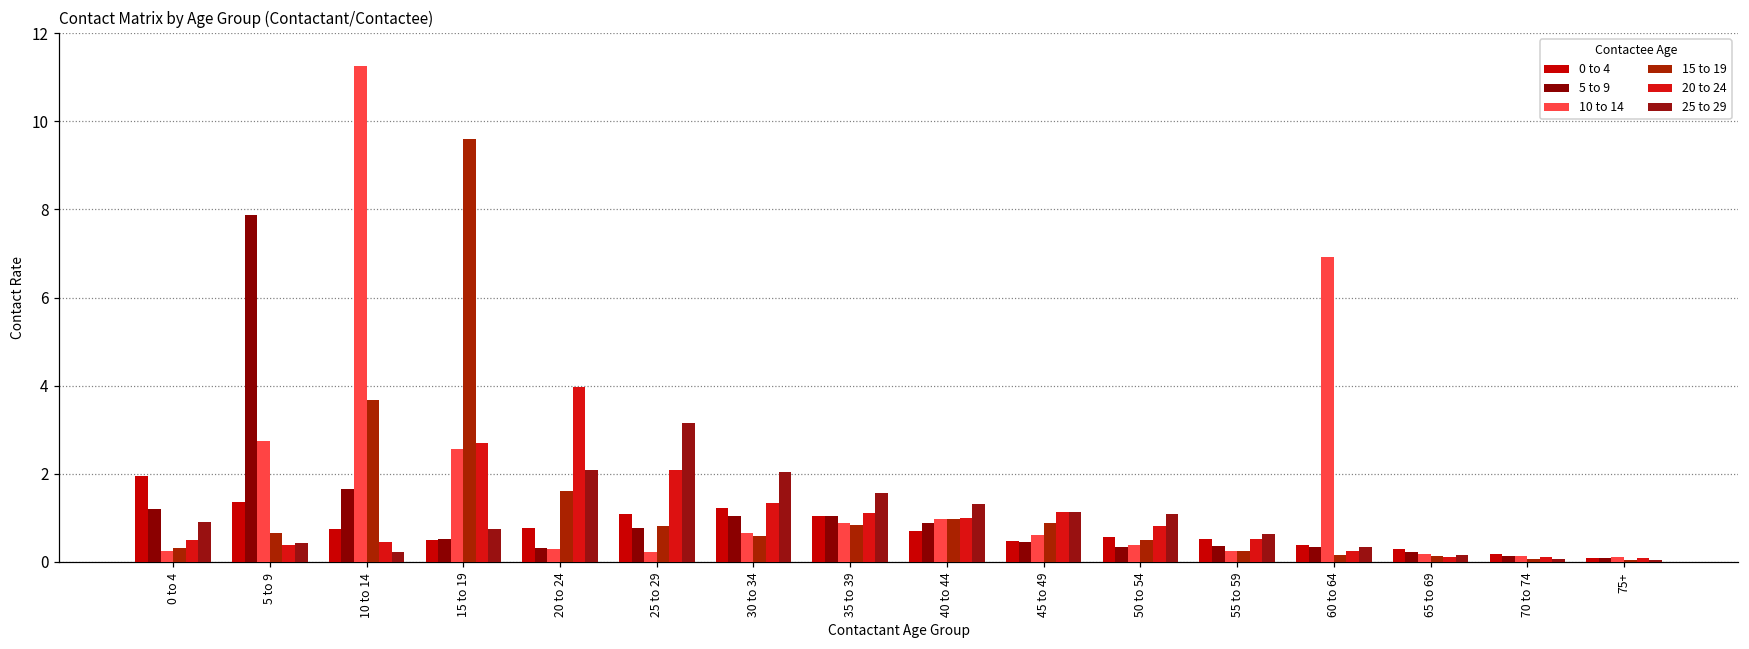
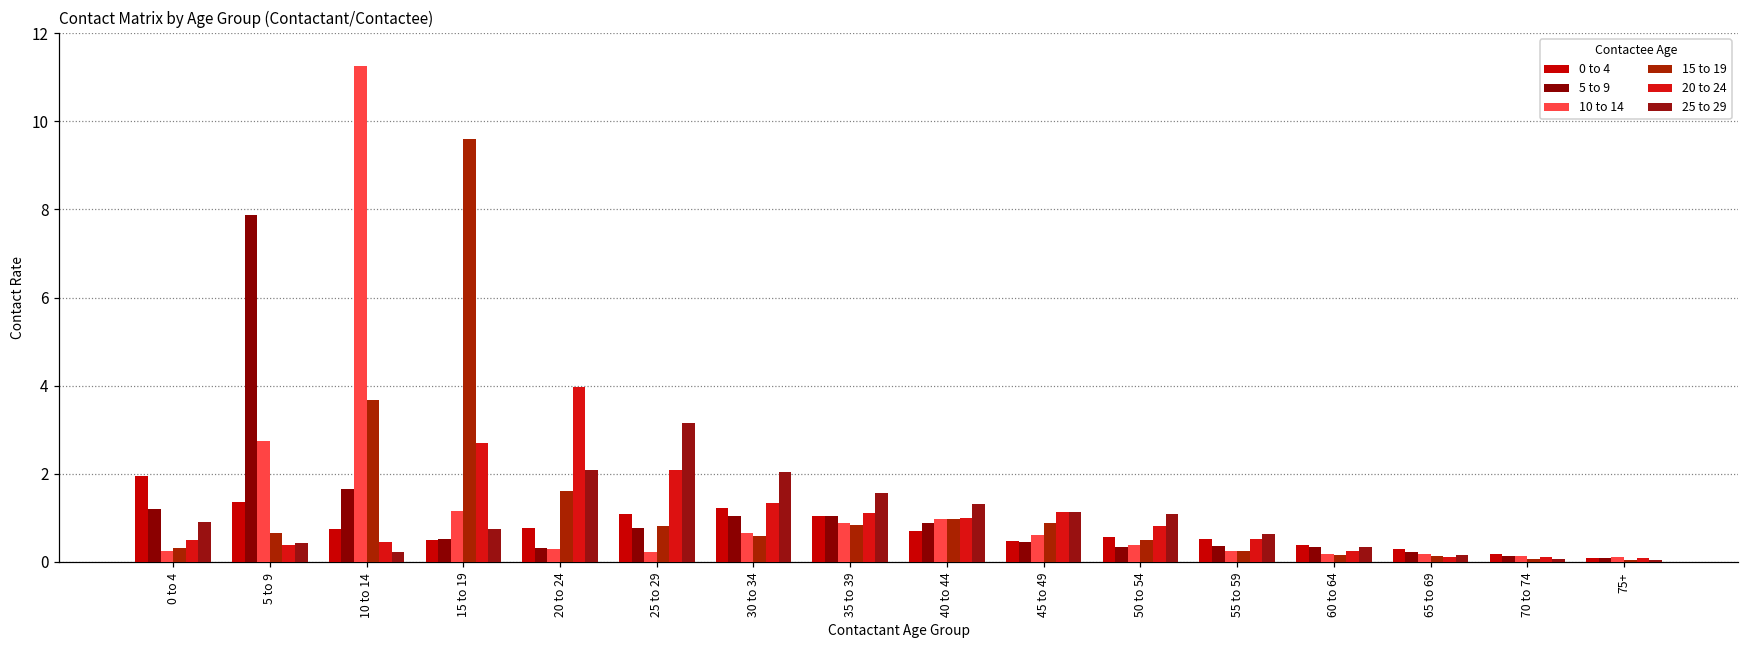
  {
    "10 to 14": {
      "0 to 4": 0.3,
      "5 to 9": 2.7,
      "10 to 14": 11.2,
-     "15 to 19": 2.6,
+     "15 to 19": 1.2,
      "20 to 24": 0.3,
      "25 to 29": 0.2,
      "30 to 34": 0.7,
      "35 to 39": 0.9,
      "40 to 44": 1.0,
      "45 to 49": 0.6,
      "50 to 54": 0.4,
      "55 to 59": 0.2,
-     "60 to 64": 6.9,
+     "60 to 64": 0.2,
      "65 to 69": 0.2,
      "70 to 74": 0.1,
      "75+": 0.1
    }
  }
